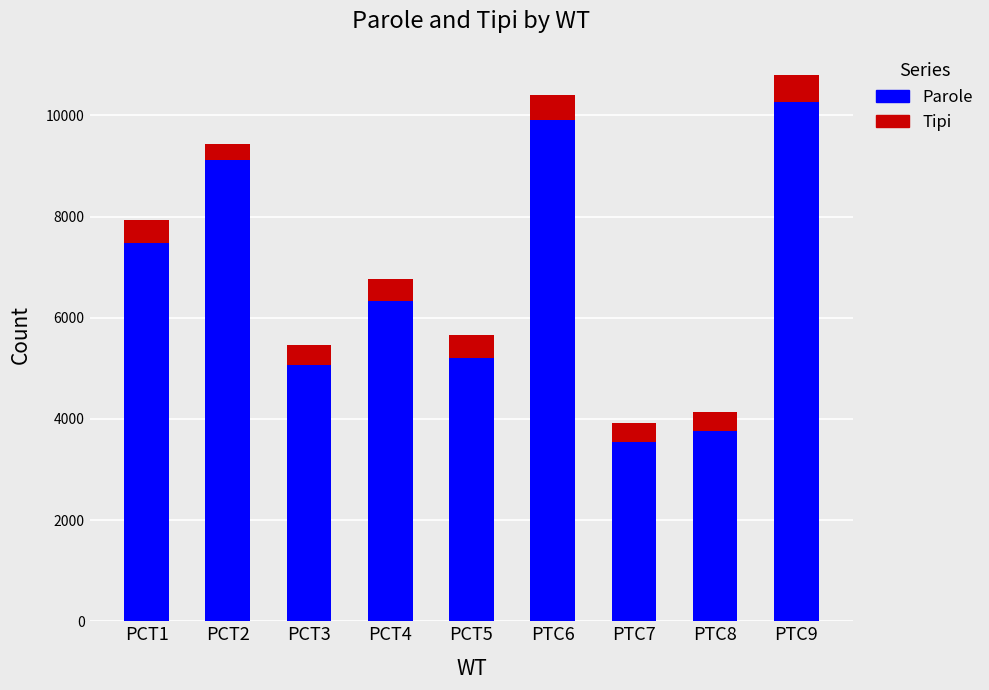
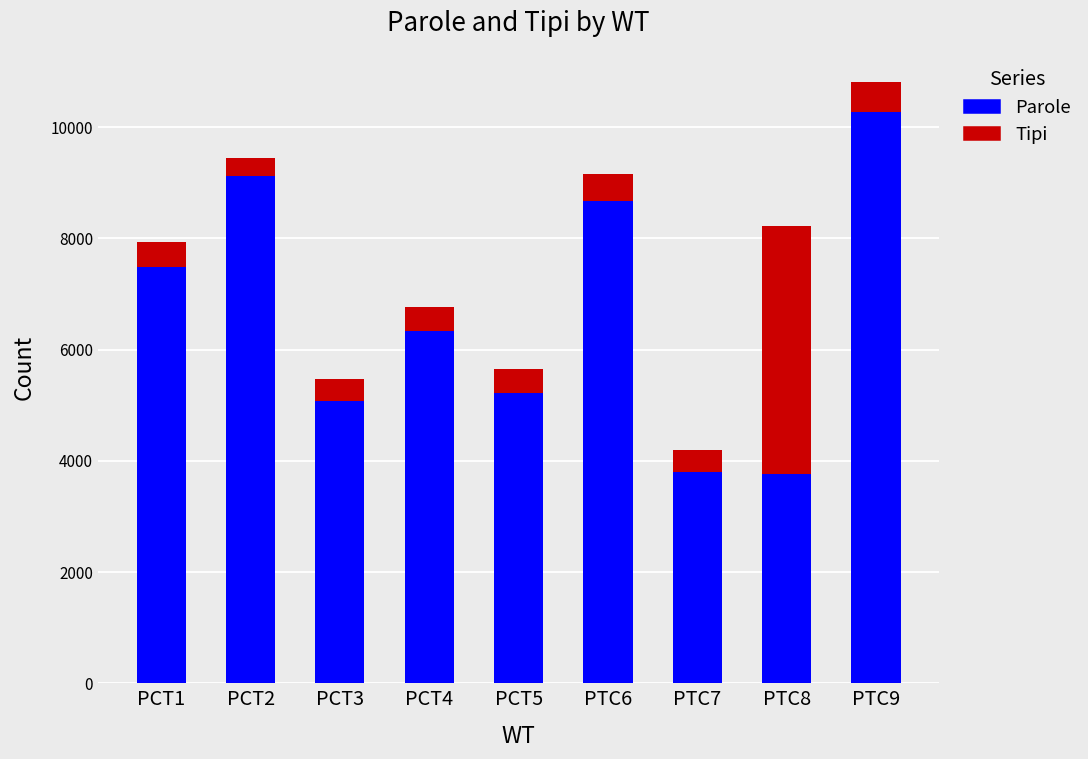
  {
    "Parole": {
      "PCT1": 7500,
      "PCT2": 9100,
      "PCT3": 5100,
      "PCT4": 6300,
      "PCT5": 5200,
-     "PTC6": 9900,
-     "PTC7": 3500,
+     "PTC6": 8700,
+     "PTC7": 3800,
      "PTC8": 3800,
      "PTC9": 10300
    },
    "Tipi": {
      "PCT1": 400,
      "PCT2": 300,
      "PCT3": 400,
      "PCT4": 400,
      "PCT5": 400,
      "PTC6": 500,
      "PTC7": 400,
-     "PTC8": 400,
+     "PTC8": 4500,
      "PTC9": 500
    }
  }
